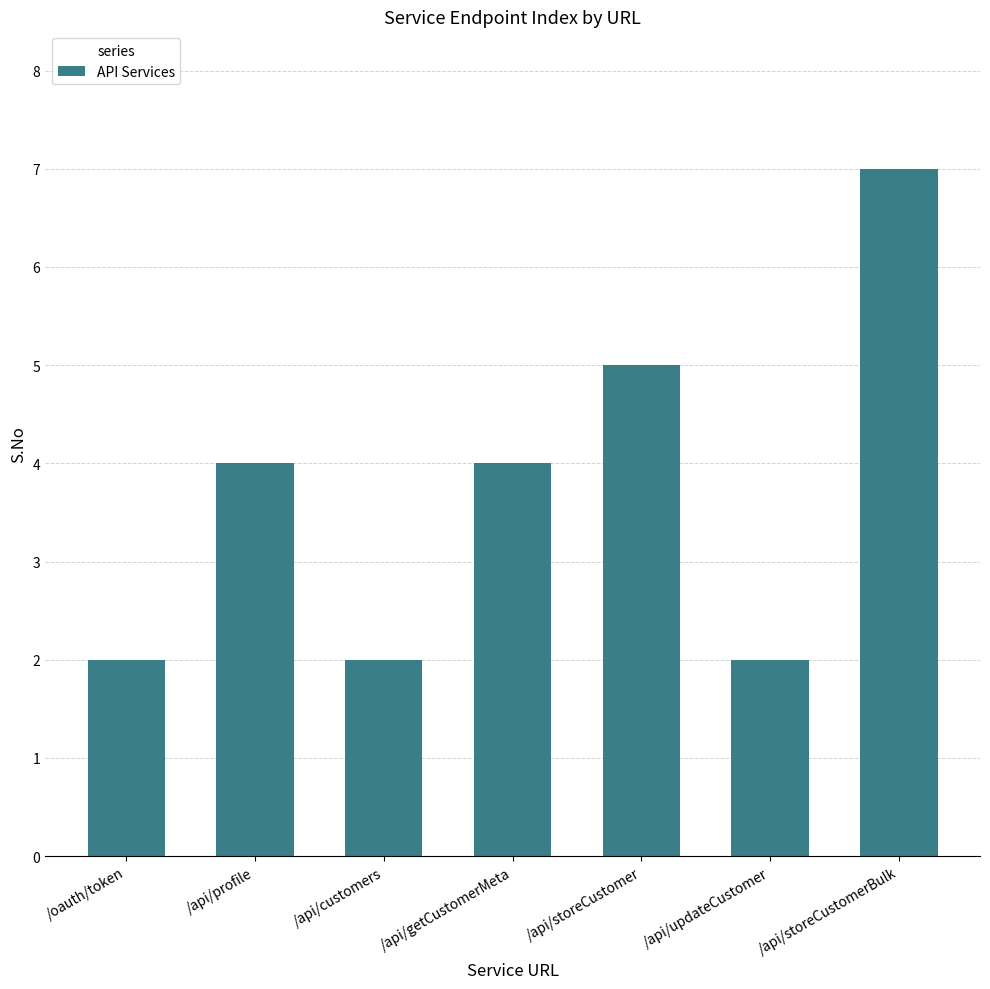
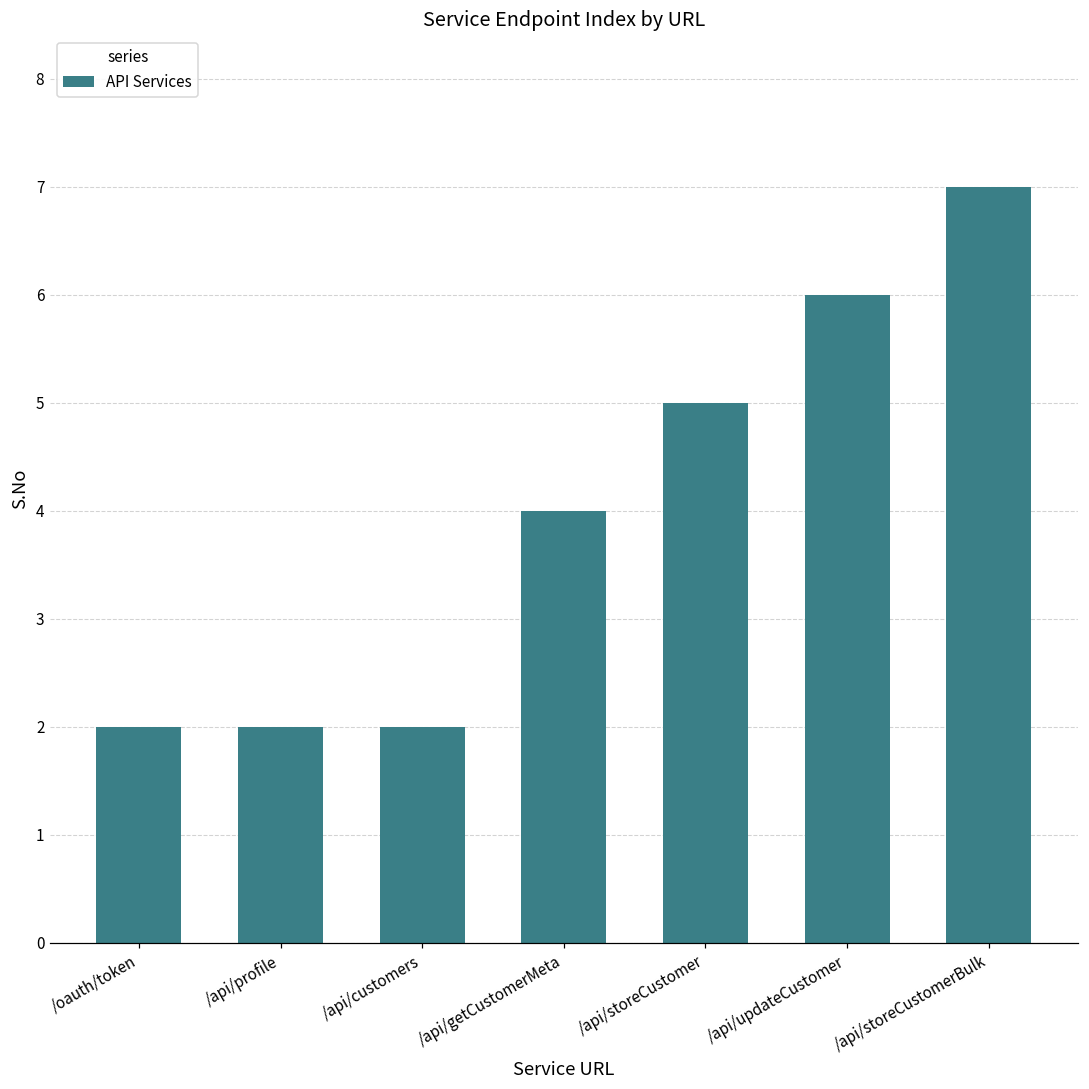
  {
    "/oauth/token": 2,
-   "/api/profile": 4,
+   "/api/profile": 2,
    "/api/customers": 2,
    "/api/getCustomerMeta": 4,
    "/api/storeCustomer": 5,
-   "/api/updateCustomer": 2,
+   "/api/updateCustomer": 6,
    "/api/storeCustomerBulk": 7
  }
